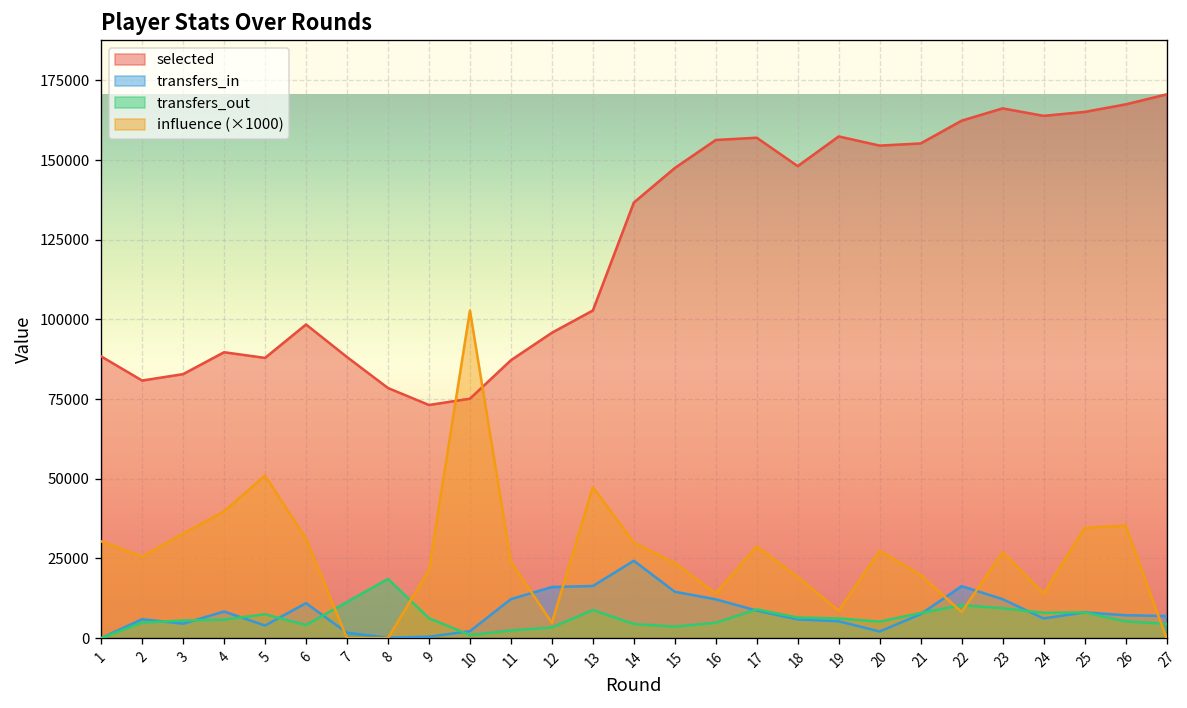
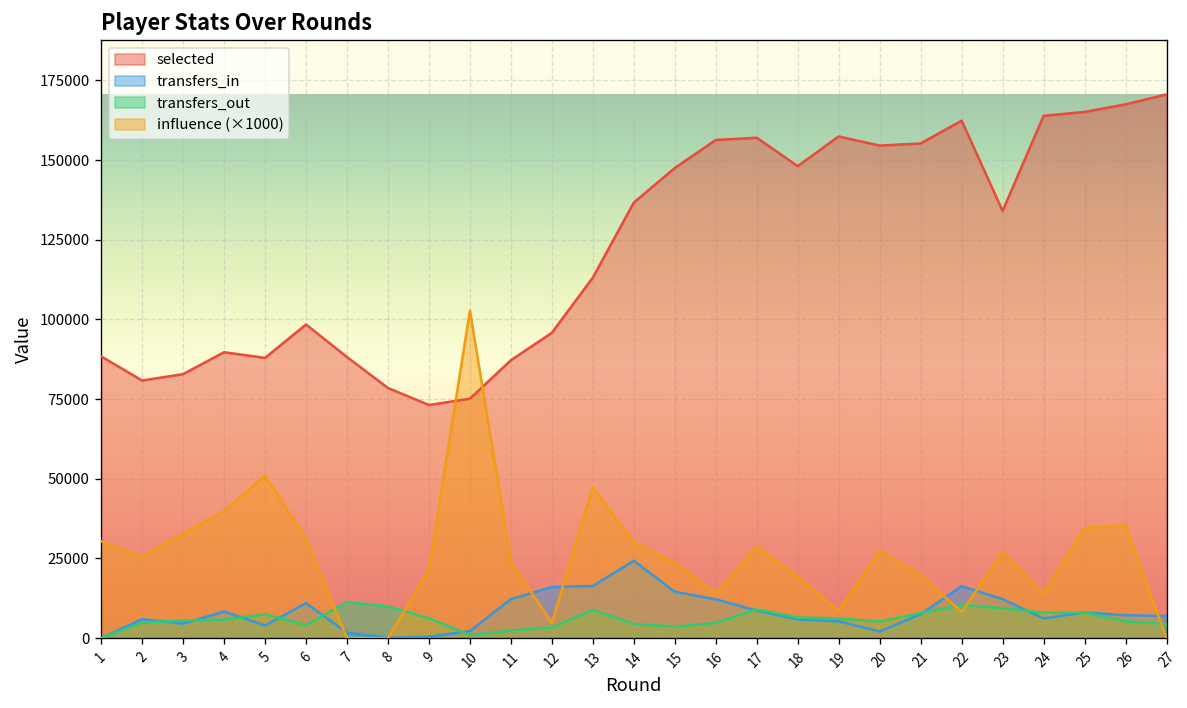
  {
    "selected": {
      "1": 88000,
      "2": 81000,
      "3": 83000,
      "4": 90000,
      "5": 88000,
      "6": 98000,
      "7": 88000,
      "8": 78000,
      "9": 73000,
      "10": 75000,
      "11": 87000,
      "12": 96000,
-     "13": 103000,
+     "13": 113000,
      "14": 137000,
      "15": 148000,
      "16": 156000,
      "17": 157000,
      "18": 148000,
      "19": 157000,
      "20": 155000,
      "21": 155000,
      "22": 162000,
-     "23": 166000,
+     "23": 134000,
      "24": 164000,
      "25": 165000,
      "26": 167000,
      "27": 171000
    },
    "transfers_in": {
      "2": 6000,
      "3": 5000,
      "4": 8000,
      "5": 4000,
      "6": 11000,
      "7": 2000,
      "9": 0,
      "10": 2000,
      "11": 12000,
      "12": 16000,
      "13": 16000,
      "14": 24000,
      "15": 15000,
      "16": 12000,
      "20": 2000,
      "22": 16000,
      "23": 12000,
      "24": 6000,
      "26": 7000,
      "27": 7000
    },
    "transfers_out": {
      "2": 5000,
      "3": 6000,
      "4": 6000,
      "5": 8000,
      "6": 4000,
      "7": 11000,
-     "8": 19000,
+     "8": 10000,
      "9": 6000,
      "10": 1000,
      "11": 2000,
      "12": 3000,
      "13": 9000,
      "14": 4000,
      "15": 4000,
      "16": 5000,
      "20": 5000,
      "22": 10000,
      "23": 9000,
      "24": 8000,
      "26": 5000,
      "27": 4000
    },
    "influence (×1000)": {
      "1": 30000,
      "2": 26000,
      "3": 33000,
      "4": 40000,
      "5": 51000,
      "6": 31000,
      "7": 0,
      "9": 21000,
      "10": 103000,
      "11": 24000,
      "12": 5000,
      "13": 47000,
      "14": 30000,
      "15": 24000,
      "16": 14000,
      "17": 29000,
      "18": 19000,
      "19": 9000,
      "20": 27000,
      "21": 20000,
      "22": 8000,
      "23": 27000,
      "24": 14000,
      "25": 35000,
      "26": 35000,
      "27": 0
    }
  }
